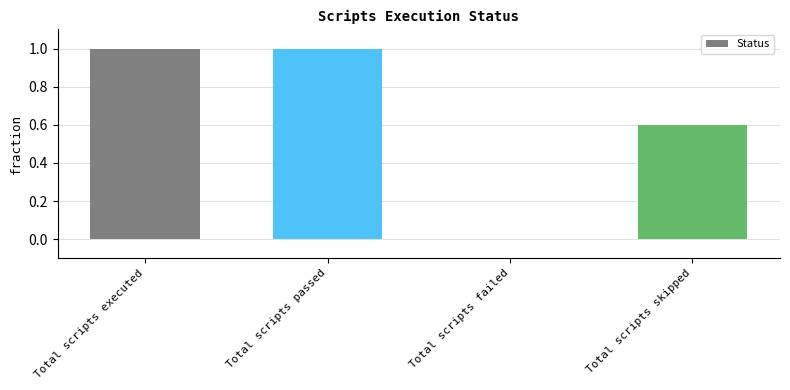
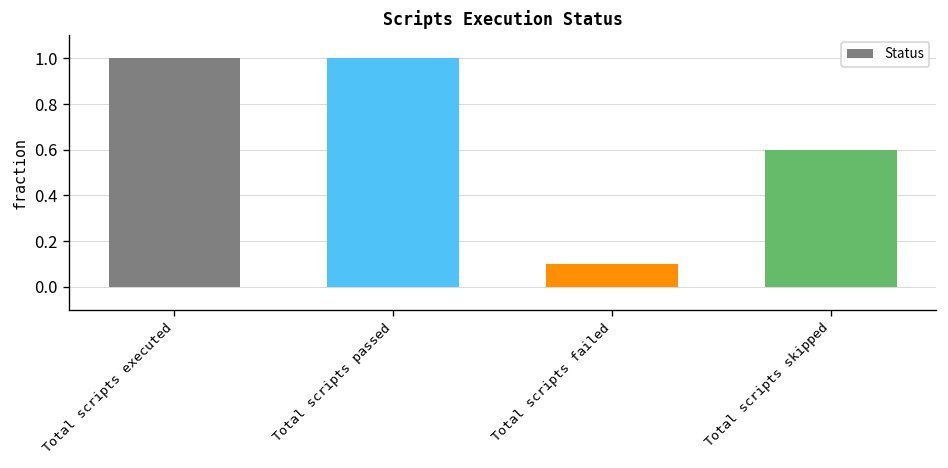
  {
    "Total scripts executed": 1.0,
    "Total scripts passed": 1.0,
-   "Total scripts failed": 0.0,
+   "Total scripts failed": 0.1,
    "Total scripts skipped": 0.6
  }
